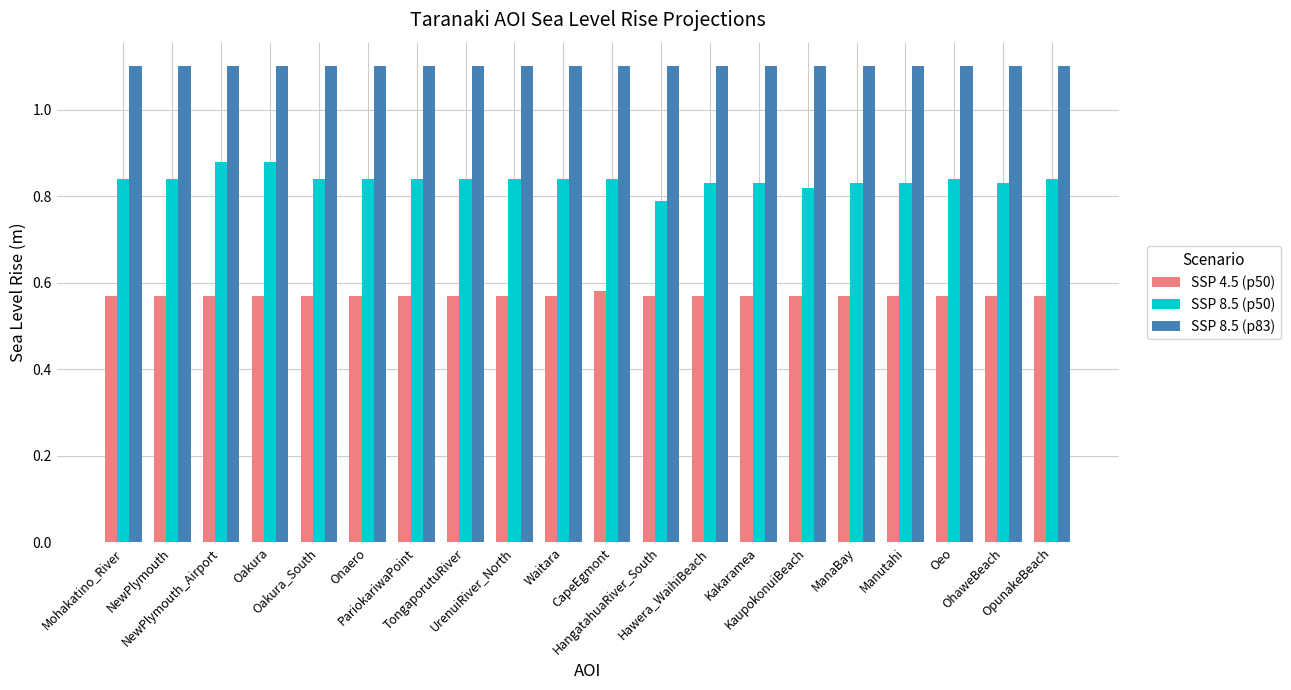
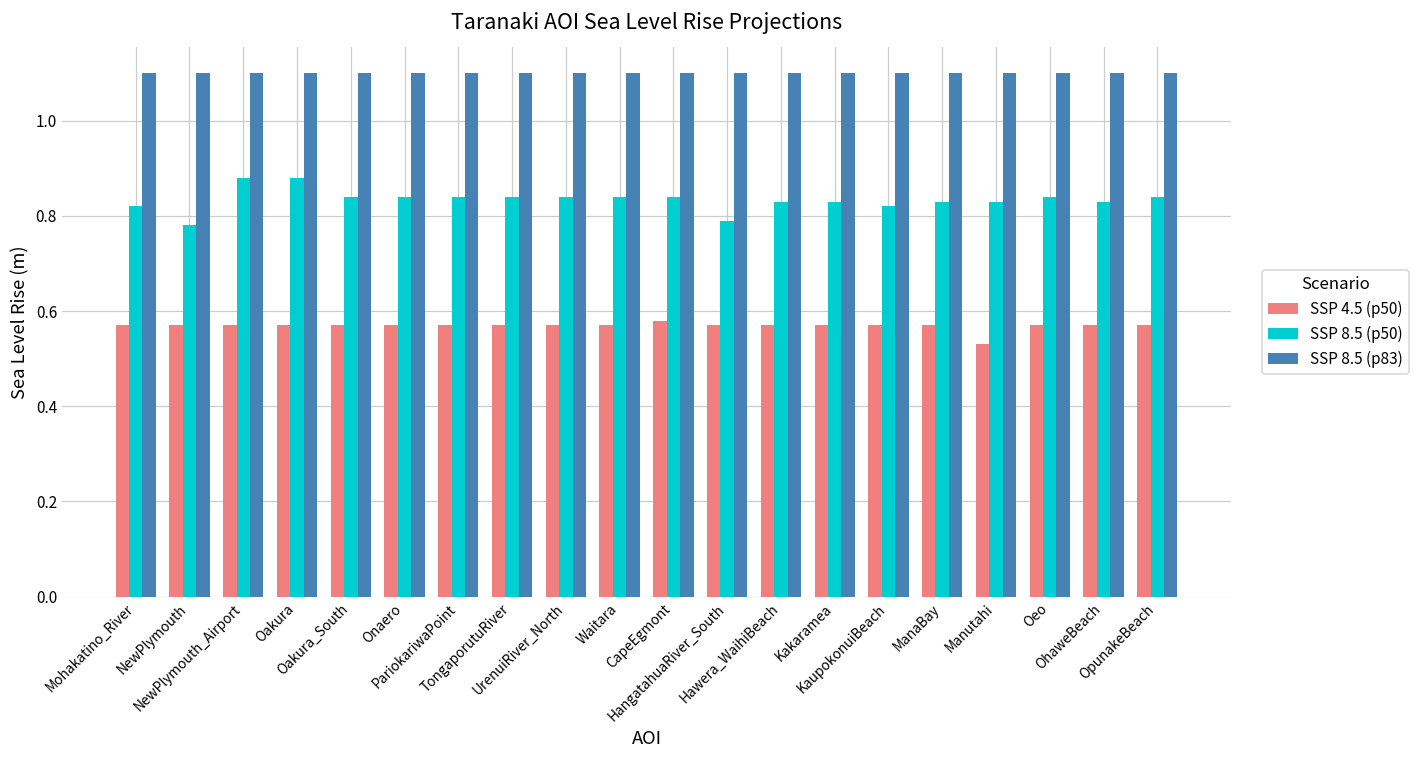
  {
    "SSP 4.5 (p50)": {
      "Mohakatino_River": 0.57,
      "NewPlymouth": 0.57,
      "NewPlymouth_Airport": 0.57,
      "Oakura": 0.57,
      "Oakura_South": 0.57,
      "Onaero": 0.57,
      "PariokariwaPoint": 0.57,
      "TongaporutuRiver": 0.57,
      "UrenuiRiver_North": 0.57,
      "Waitara": 0.57,
      "CapeEgmont": 0.58,
      "HangatahuaRiver_South": 0.57,
      "Hawera_WaihiBeach": 0.57,
      "Kakaramea": 0.57,
      "KaupokonuiBeach": 0.57,
      "ManaBay": 0.57,
-     "Manutahi": 0.57,
+     "Manutahi": 0.53,
      "Oeo": 0.57,
      "OhaweBeach": 0.57,
      "OpunakeBeach": 0.57
    },
    "SSP 8.5 (p50)": {
-     "Mohakatino_River": 0.84,
-     "NewPlymouth": 0.84,
+     "Mohakatino_River": 0.82,
+     "NewPlymouth": 0.78,
      "NewPlymouth_Airport": 0.88,
      "Oakura": 0.88,
      "Oakura_South": 0.84,
      "Onaero": 0.84,
      "PariokariwaPoint": 0.84,
      "TongaporutuRiver": 0.84,
      "UrenuiRiver_North": 0.84,
      "Waitara": 0.84,
      "CapeEgmont": 0.84,
      "HangatahuaRiver_South": 0.79,
      "Hawera_WaihiBeach": 0.83,
      "Kakaramea": 0.83,
      "KaupokonuiBeach": 0.82,
      "ManaBay": 0.83,
      "Manutahi": 0.83,
      "Oeo": 0.84,
      "OhaweBeach": 0.83,
      "OpunakeBeach": 0.84
    },
    "SSP 8.5 (p83)": {
      "Mohakatino_River": 1.10,
      "NewPlymouth": 1.10,
      "NewPlymouth_Airport": 1.10,
      "Oakura": 1.10,
      "Oakura_South": 1.10,
      "Onaero": 1.10,
      "PariokariwaPoint": 1.10,
      "TongaporutuRiver": 1.10,
      "UrenuiRiver_North": 1.10,
      "Waitara": 1.10,
      "CapeEgmont": 1.10,
      "HangatahuaRiver_South": 1.10,
      "Hawera_WaihiBeach": 1.10,
      "Kakaramea": 1.10,
      "KaupokonuiBeach": 1.10,
      "ManaBay": 1.10,
      "Manutahi": 1.10,
      "Oeo": 1.10,
      "OhaweBeach": 1.10,
      "OpunakeBeach": 1.10
    }
  }
